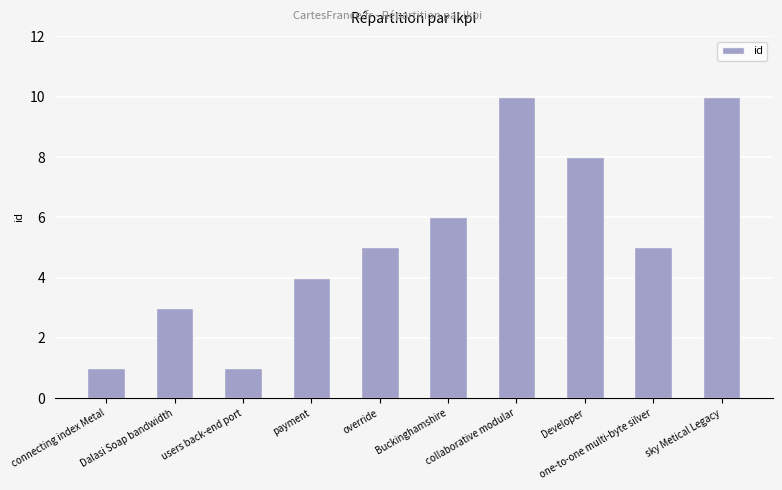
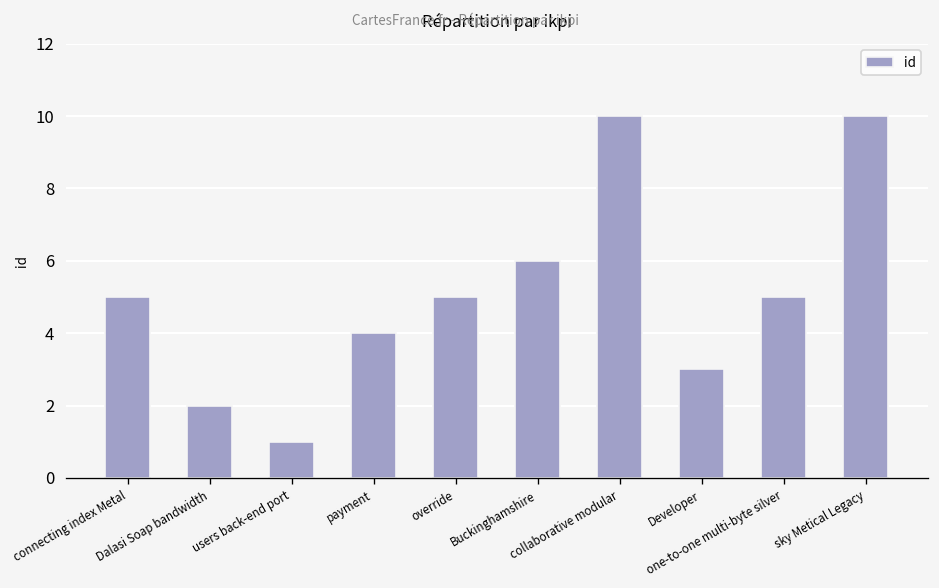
  {
-   "connecting index Metal": 1,
-   "Dalasi Soap bandwidth": 3,
+   "connecting index Metal": 5,
+   "Dalasi Soap bandwidth": 2,
    "users back-end port": 1,
    "payment": 4,
    "override": 5,
    "Buckinghamshire": 6,
    "collaborative modular": 10,
-   "Developer": 8,
+   "Developer": 3,
    "one-to-one multi-byte silver": 5,
    "sky Metical Legacy": 10
  }
